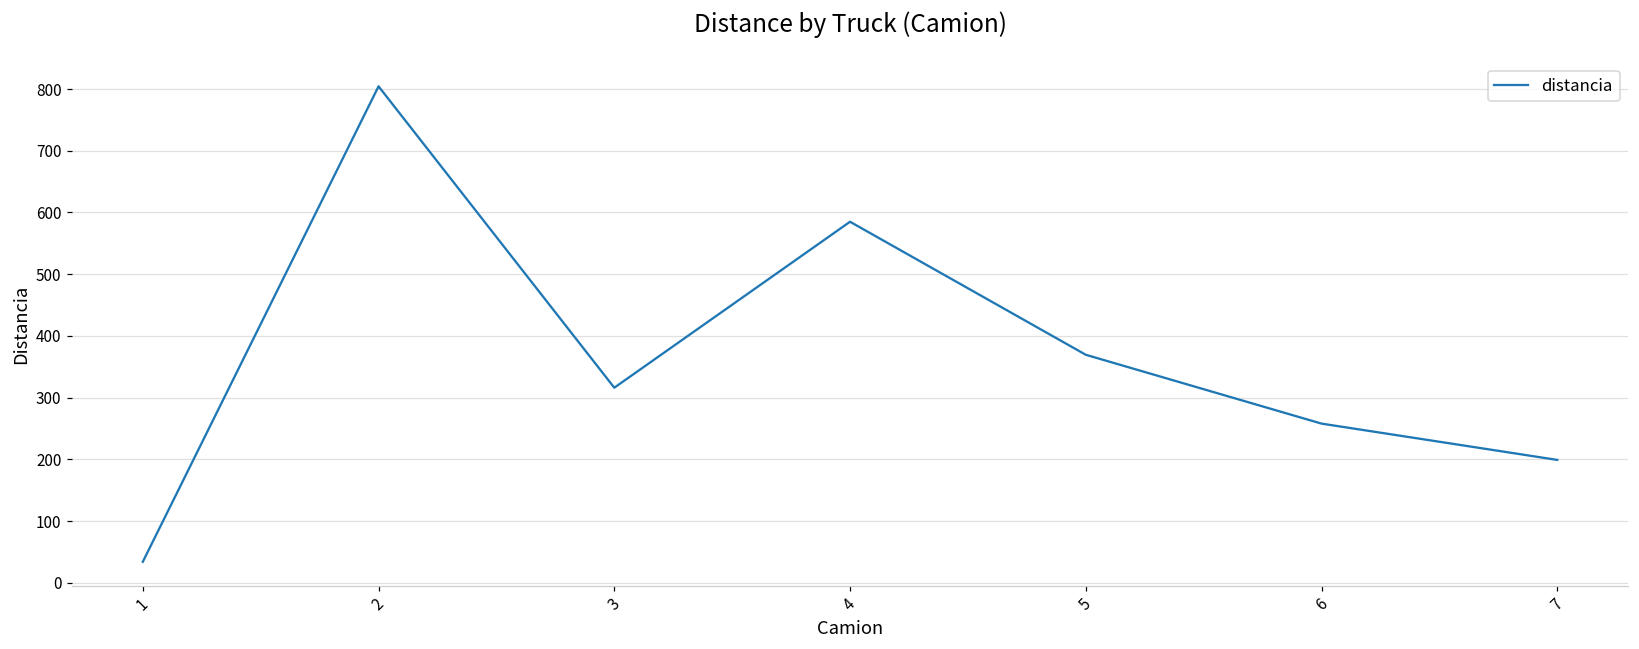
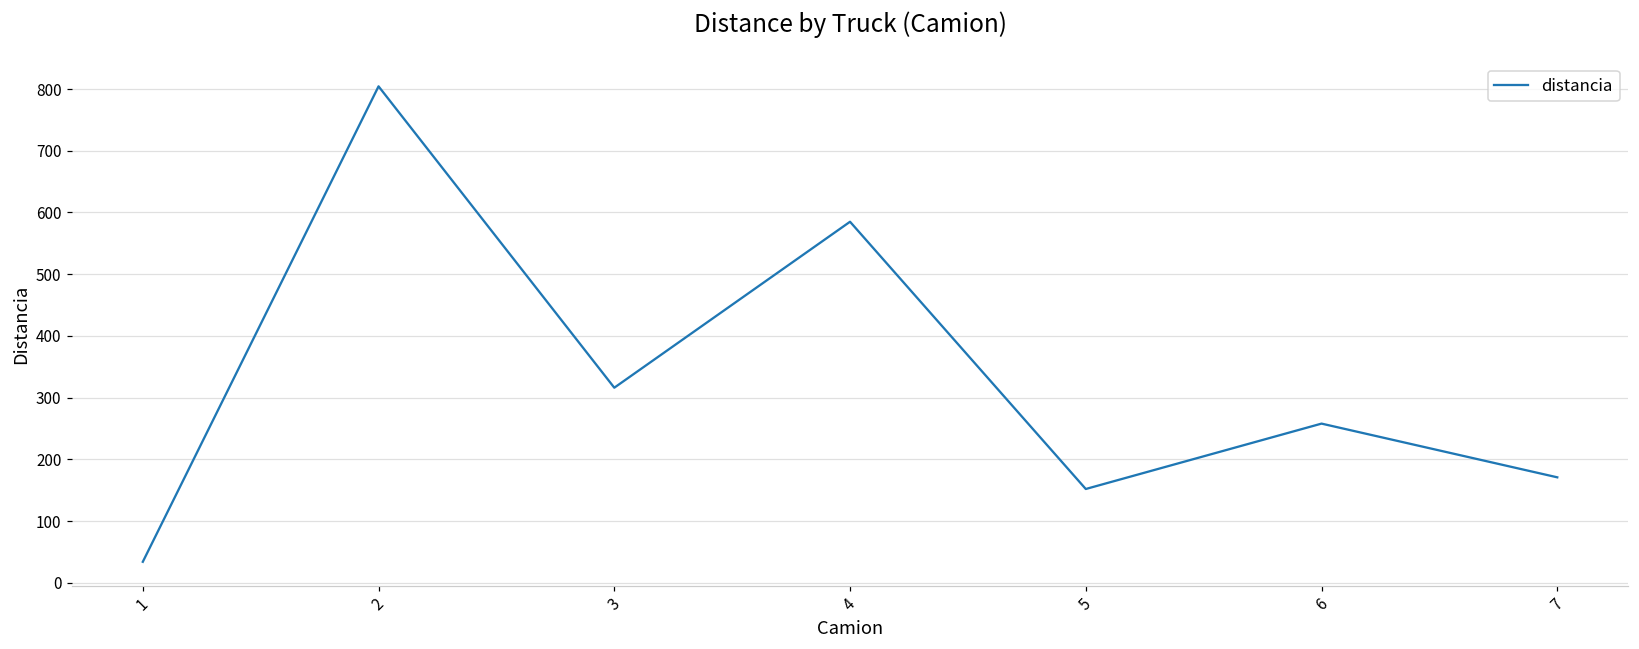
  {
    "1": 30,
    "2": 800,
    "3": 320,
    "4": 580,
-   "5": 370,
+   "5": 150,
    "6": 260,
-   "7": 200
+   "7": 170
  }
